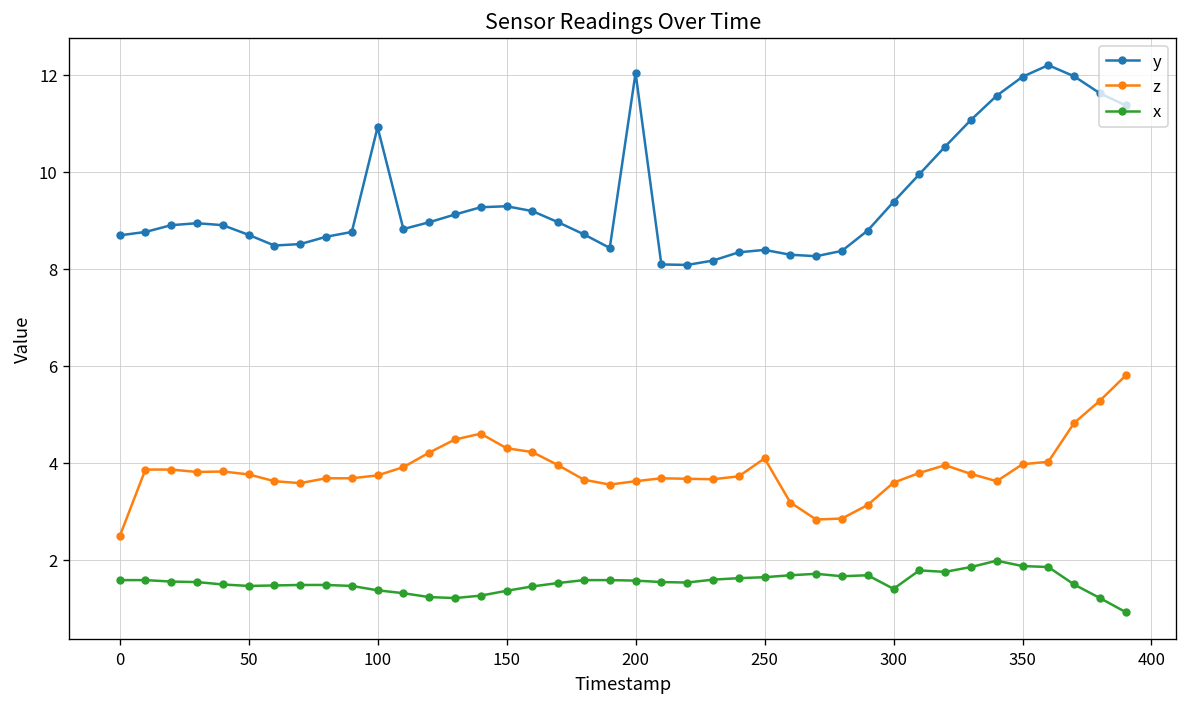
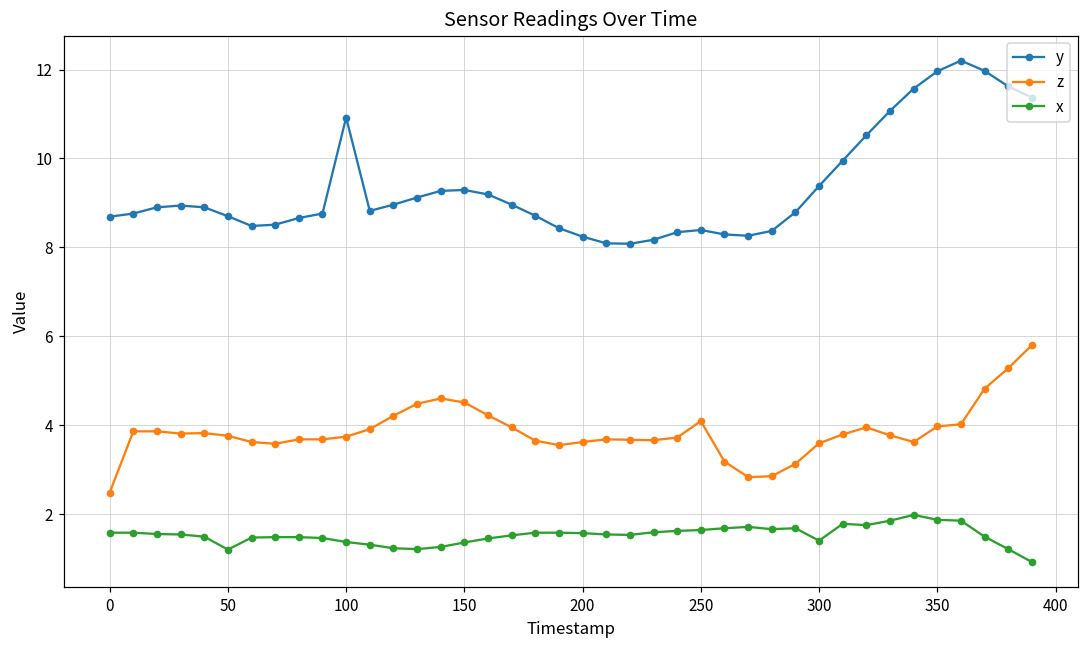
  {
    "y": {
      "0": 8.7,
      "50": 8.7,
      "100": 10.9,
      "150": 9.3,
-     "200": 12.0,
+     "200": 8.2,
      "250": 8.4,
      "300": 9.4,
      "350": 12.0
    },
    "z": {
      "0": 2.5,
      "50": 3.8,
      "100": 3.7,
-     "150": 4.3,
+     "150": 4.5,
      "200": 3.6,
      "250": 4.1,
      "300": 3.6,
      "350": 4.0
    },
    "x": {
      "0": 1.6,
-     "50": 1.5,
+     "50": 1.2,
      "100": 1.4,
      "150": 1.4,
      "200": 1.6,
      "250": 1.6,
      "300": 1.4,
      "350": 1.9
    }
  }
